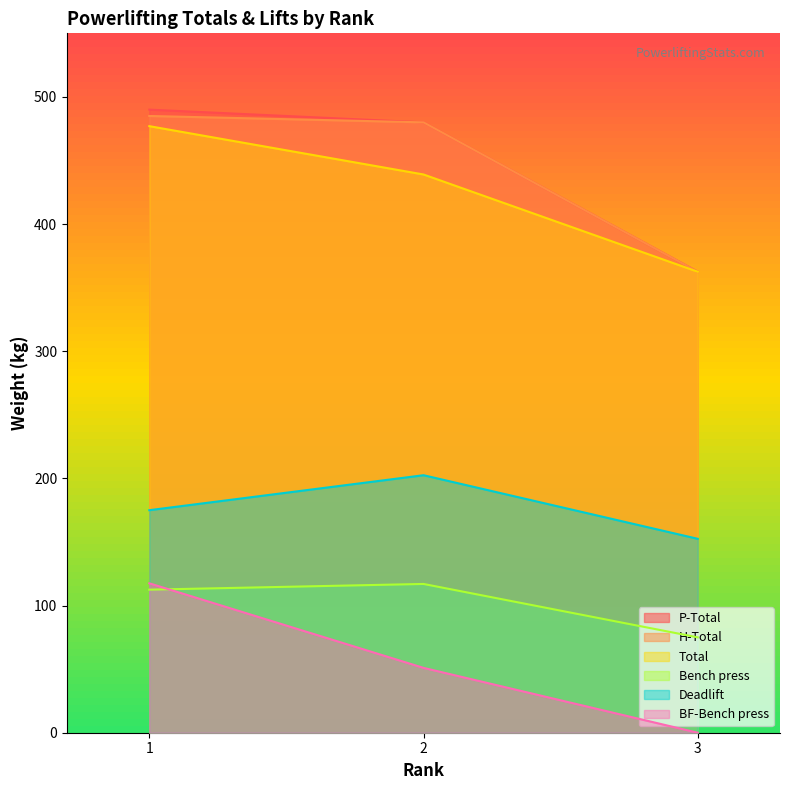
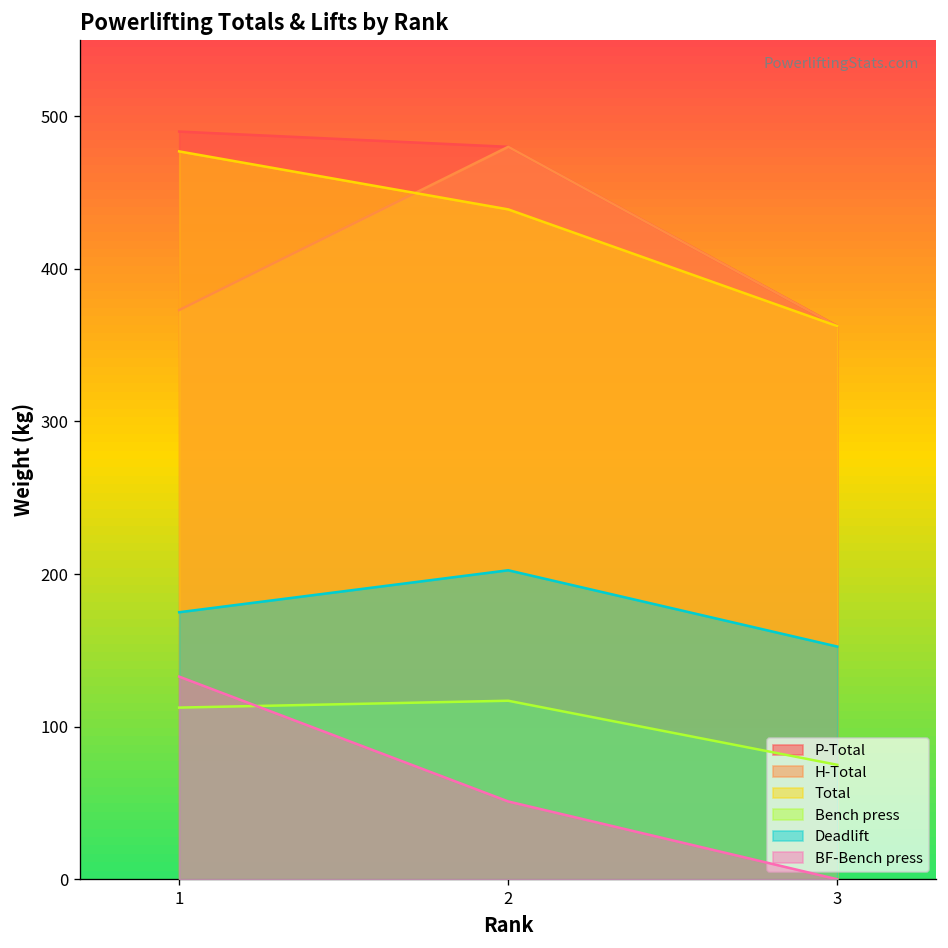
  {
    "P-Total": {
      "1": 490
    },
    "H-Total": {
-     "1": 485
+     "1": 373
    },
    "Total": {
      "1": 477,
      "2": 439
    },
    "Bench press": {
      "1": 113,
      "2": 117
    },
    "Deadlift": {
      "1": 175,
      "2": 203,
      "3": 153
    },
    "BF-Bench press": {
-     "1": 118,
+     "1": 133,
      "2": 51,
      "3": 0
    }
  }
